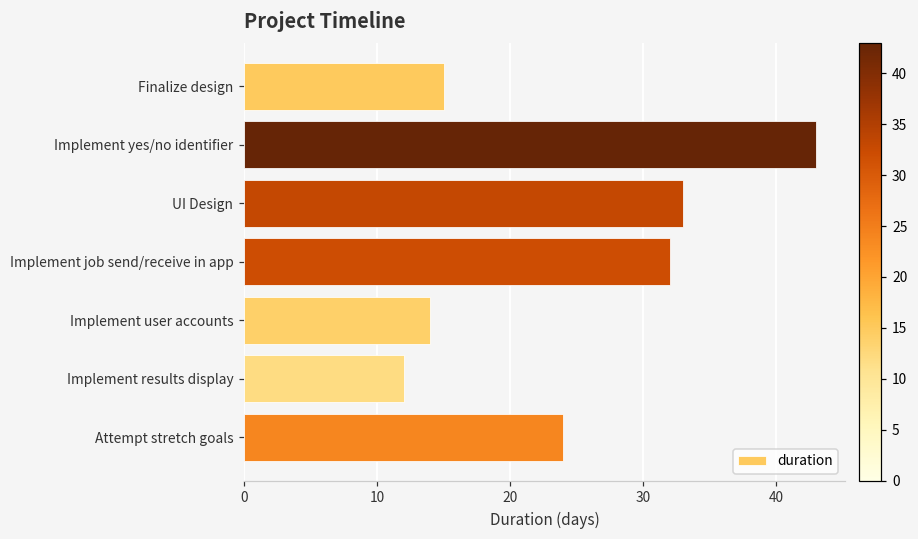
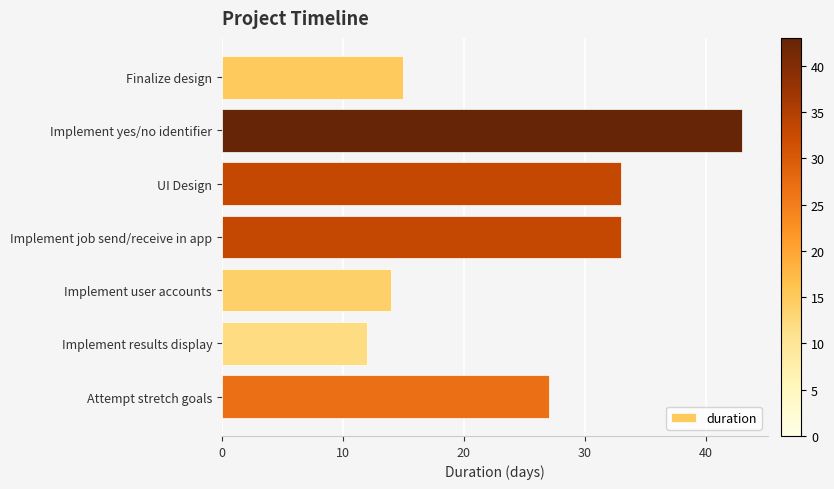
  {
    "Finalize design": 15,
    "Implement yes/no identifier": 43,
    "UI Design": 33,
-   "Implement job send/receive in app": 32,
+   "Implement job send/receive in app": 33,
    "Implement user accounts": 14,
    "Implement results display": 12,
-   "Attempt stretch goals": 24
+   "Attempt stretch goals": 27
  }
